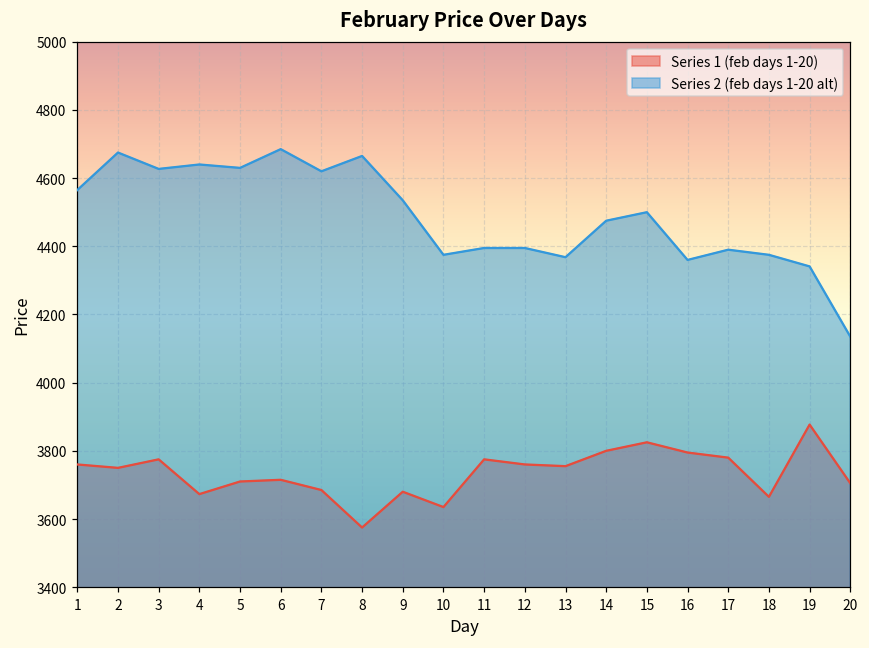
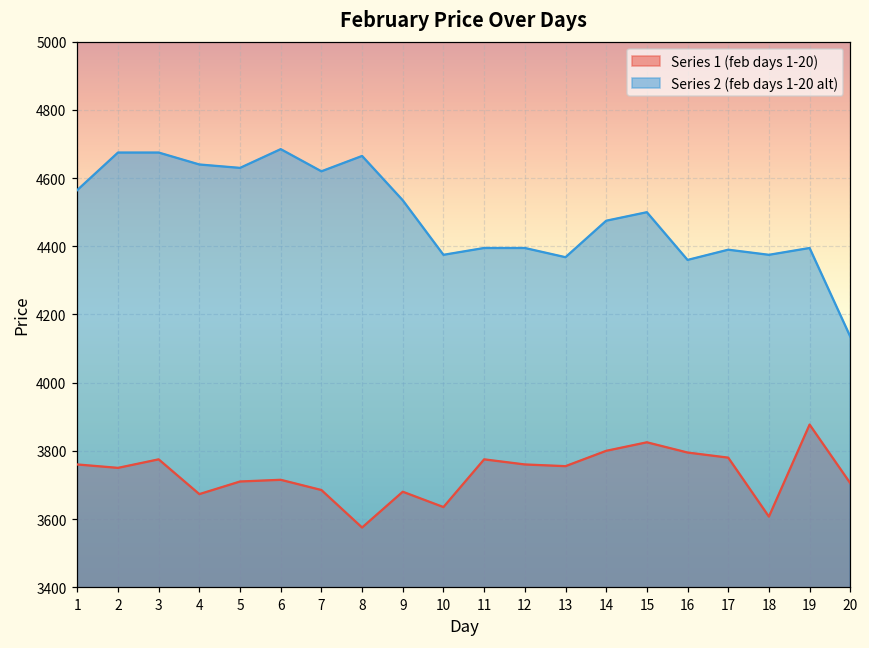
  {
    "Series 1 (feb days 1-20)": {
      "1": 3760,
      "2": 3750,
      "3": 3780,
      "4": 3670,
      "5": 3710,
      "6": 3720,
      "7": 3690,
      "8": 3580,
      "9": 3680,
      "10": 3640,
      "11": 3780,
      "12": 3760,
      "13": 3760,
      "14": 3800,
      "15": 3830,
      "16": 3800,
      "17": 3780,
-     "18": 3670,
+     "18": 3610,
      "19": 3880,
      "20": 3710
    },
    "Series 2 (feb days 1-20 alt)": {
      "1": 4570,
      "2": 4680,
-     "3": 4630,
+     "3": 4680,
      "4": 4640,
      "5": 4630,
      "6": 4690,
      "7": 4620,
      "8": 4670,
      "9": 4540,
      "10": 4380,
      "11": 4400,
      "12": 4400,
      "13": 4370,
      "14": 4480,
      "15": 4500,
      "16": 4360,
      "17": 4390,
      "18": 4380,
-     "19": 4340,
+     "19": 4400,
      "20": 4140
    }
  }
